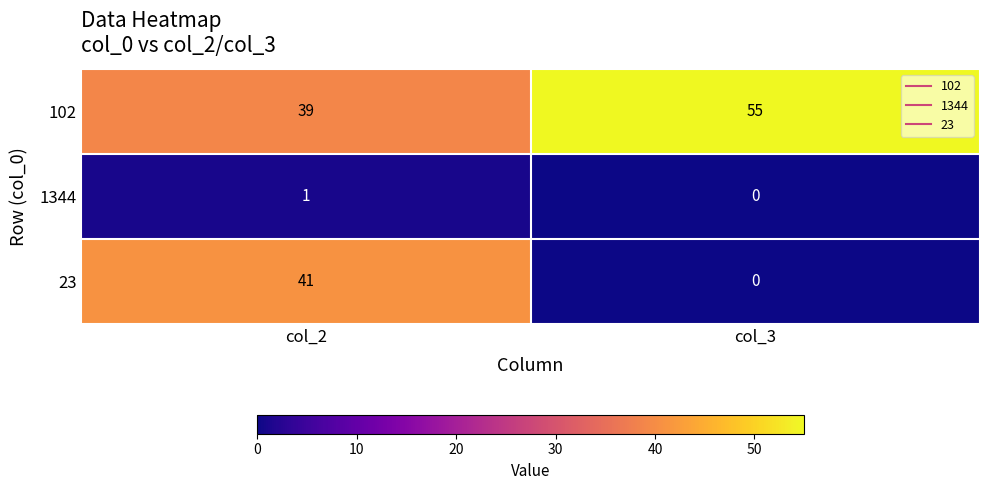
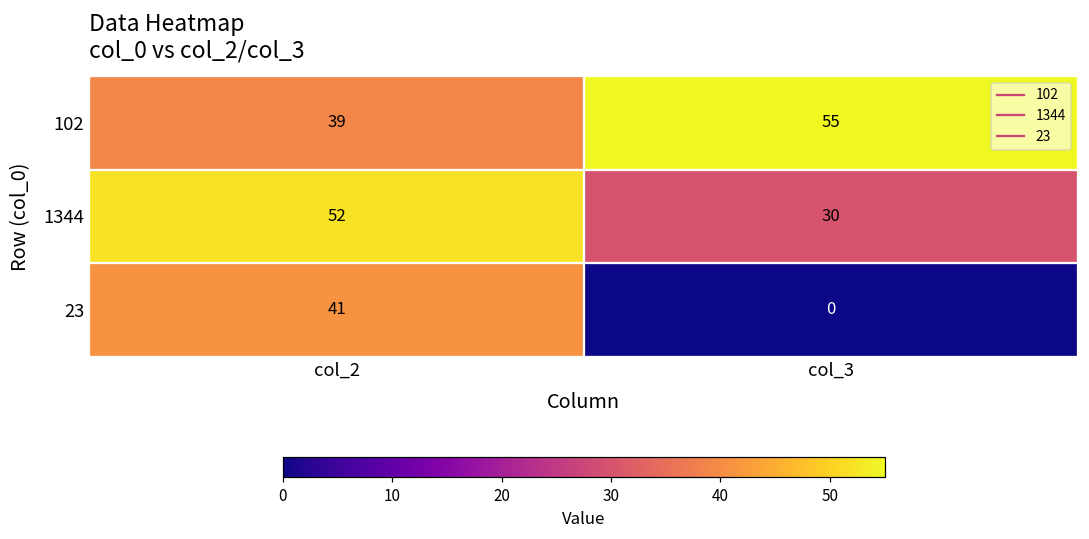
  {
    "102": {
      "col_2": 39,
      "col_3": 55
    },
    "1344": {
-     "col_2": 1,
-     "col_3": 0
+     "col_2": 52,
+     "col_3": 30
    },
    "23": {
      "col_2": 41,
      "col_3": 0
    }
  }
